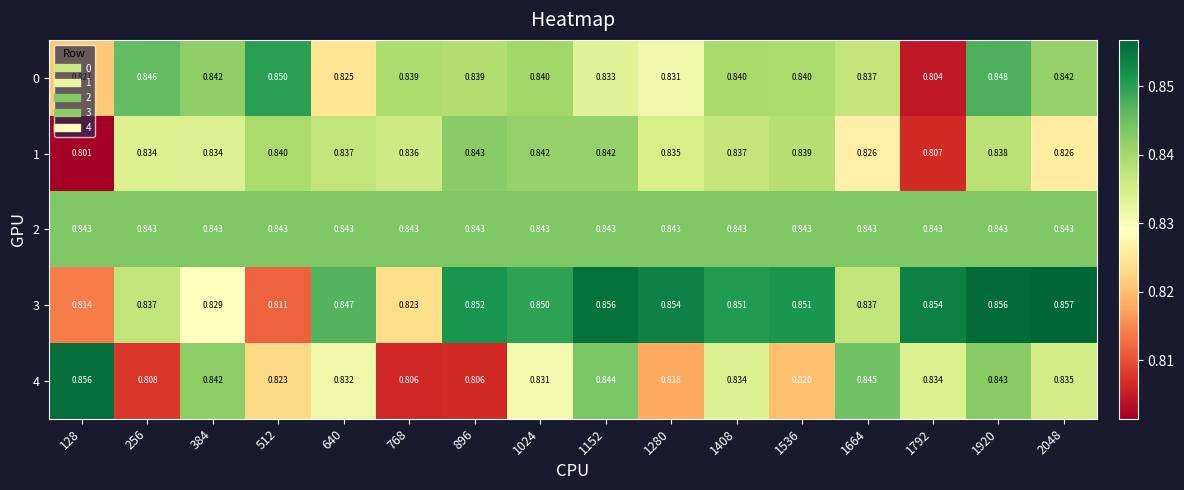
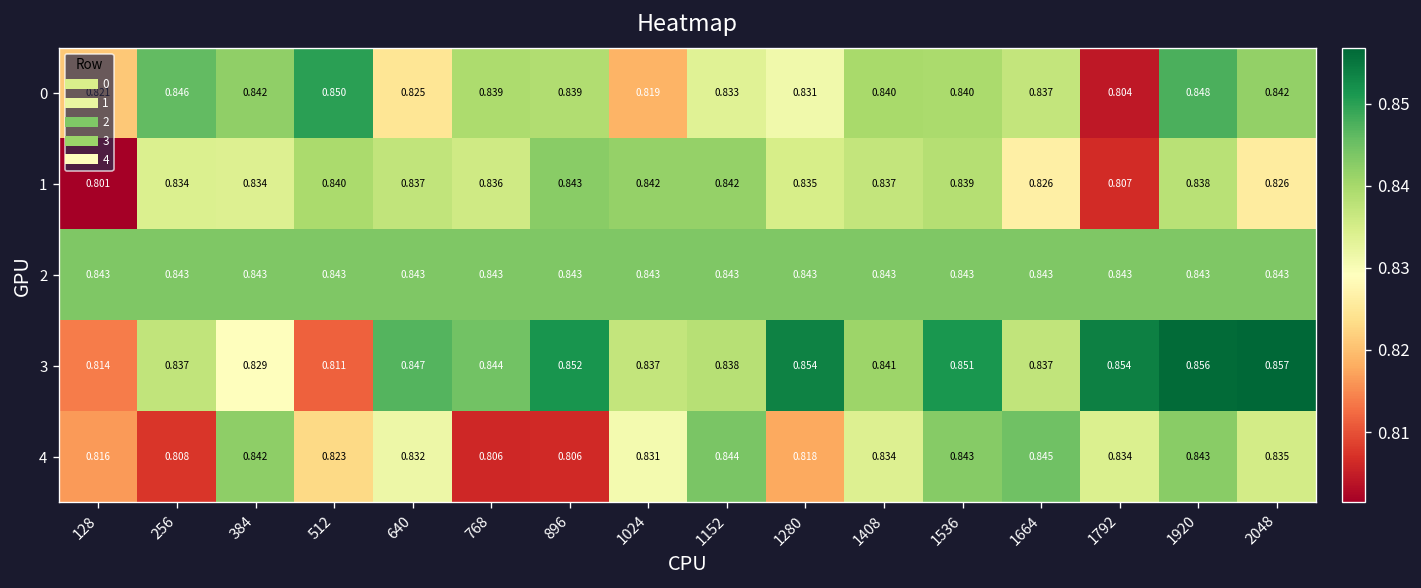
  {
    "0": {
      "256": 0.846,
      "384": 0.842,
      "512": 0.850,
      "640": 0.825,
      "768": 0.839,
      "896": 0.839,
-     "1024": 0.840,
+     "1024": 0.819,
      "1152": 0.833,
      "1280": 0.831,
      "1408": 0.840,
      "1536": 0.840,
      "1664": 0.837,
      "1792": 0.804,
      "1920": 0.848,
      "2048": 0.842
    },
    "1": {
      "128": 0.801,
      "256": 0.834,
      "384": 0.834,
      "512": 0.840,
      "640": 0.837,
      "768": 0.836,
      "896": 0.843,
      "1024": 0.842,
      "1152": 0.842,
      "1280": 0.835,
      "1408": 0.837,
      "1536": 0.839,
      "1664": 0.826,
      "1792": 0.807,
      "1920": 0.838,
      "2048": 0.826
    },
    "2": {
      "128": 0.843,
      "256": 0.843,
      "384": 0.843,
      "512": 0.843,
      "640": 0.843,
      "768": 0.843,
      "896": 0.843,
      "1024": 0.843,
      "1152": 0.843,
      "1280": 0.843,
      "1408": 0.843,
      "1536": 0.843,
      "1664": 0.843,
      "1792": 0.843,
      "1920": 0.843,
      "2048": 0.843
    },
    "3": {
      "128": 0.814,
      "256": 0.837,
      "384": 0.829,
      "512": 0.811,
      "640": 0.847,
-     "768": 0.823,
+     "768": 0.844,
      "896": 0.852,
-     "1024": 0.850,
-     "1152": 0.856,
+     "1024": 0.837,
+     "1152": 0.838,
      "1280": 0.854,
-     "1408": 0.851,
+     "1408": 0.841,
      "1536": 0.851,
      "1664": 0.837,
      "1792": 0.854,
      "1920": 0.856,
      "2048": 0.857
    },
    "4": {
-     "128": 0.856,
+     "128": 0.816,
      "256": 0.808,
      "384": 0.842,
      "512": 0.823,
      "640": 0.832,
      "768": 0.806,
      "896": 0.806,
      "1024": 0.831,
      "1152": 0.844,
      "1280": 0.818,
      "1408": 0.834,
-     "1536": 0.820,
+     "1536": 0.843,
      "1664": 0.845,
      "1792": 0.834,
      "1920": 0.843,
      "2048": 0.835
    }
  }
